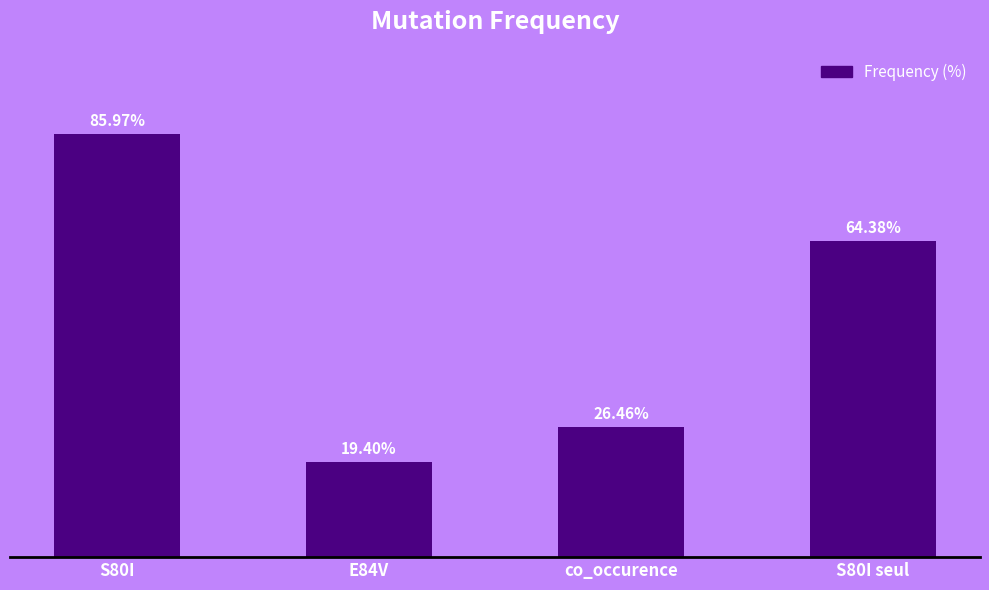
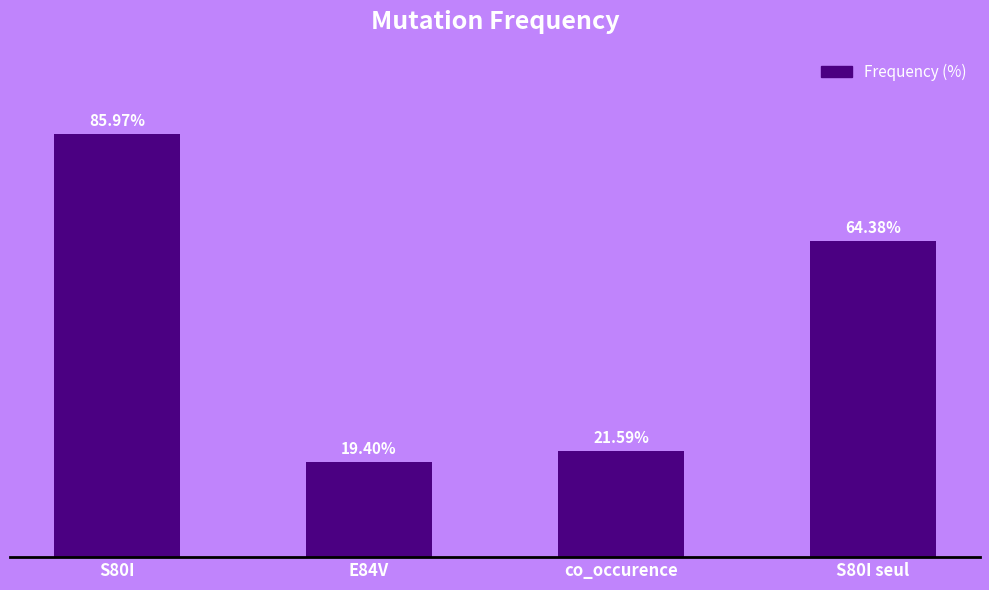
  {
    "S80I": "85.97%",
    "E84V": "19.40%",
-   "co_occurence": "26.46%",
+   "co_occurence": "21.59%",
    "S80I seul": "64.38%"
  }
